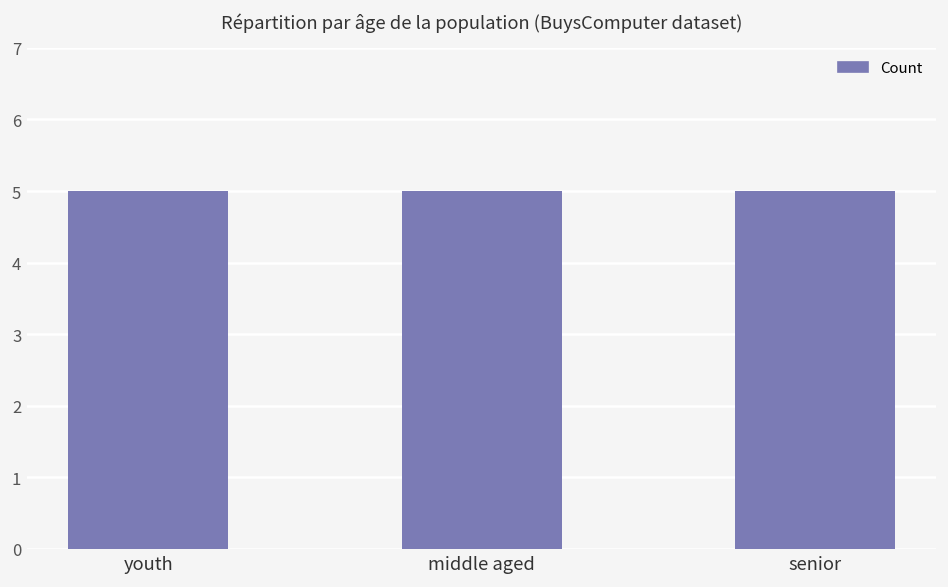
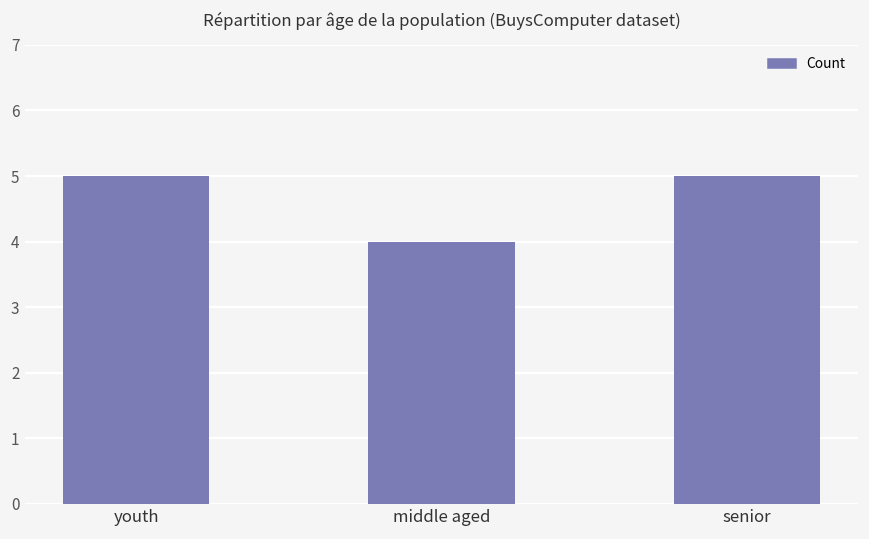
  {
    "youth": 5,
-   "middle aged": 5,
+   "middle aged": 4,
    "senior": 5
  }
